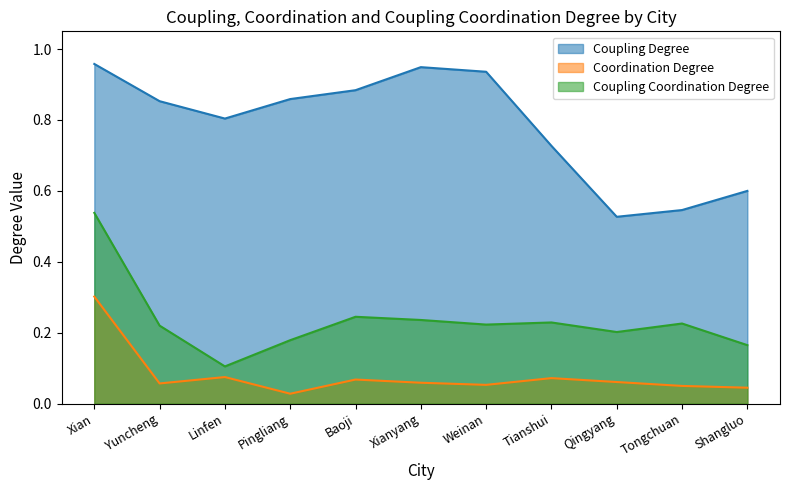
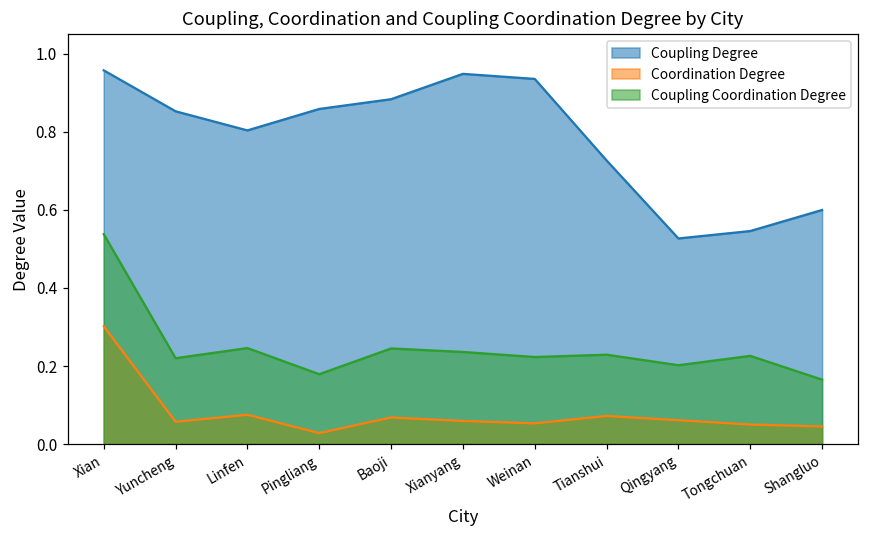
  {
    "Coupling Degree": {
      "Xian": 0.96,
      "Yuncheng": 0.85,
      "Linfen": 0.80,
      "Pingliang": 0.86,
      "Baoji": 0.88,
      "Xianyang": 0.95,
      "Weinan": 0.94,
      "Tianshui": 0.73,
      "Qingyang": 0.53,
      "Tongchuan": 0.55,
      "Shangluo": 0.60
    },
    "Coordination Degree": {
      "Xian": 0.30,
      "Yuncheng": 0.06,
      "Linfen": 0.08,
      "Pingliang": 0.03,
      "Baoji": 0.07,
      "Xianyang": 0.06,
      "Weinan": 0.05,
      "Tianshui": 0.07,
      "Qingyang": 0.06,
      "Tongchuan": 0.05,
      "Shangluo": 0.05
    },
    "Coupling Coordination Degree": {
      "Xian": 0.54,
      "Yuncheng": 0.22,
-     "Linfen": 0.11,
+     "Linfen": 0.25,
      "Pingliang": 0.18,
      "Baoji": 0.25,
      "Xianyang": 0.24,
      "Weinan": 0.22,
      "Tianshui": 0.23,
      "Qingyang": 0.20,
      "Tongchuan": 0.23,
      "Shangluo": 0.17
    }
  }
